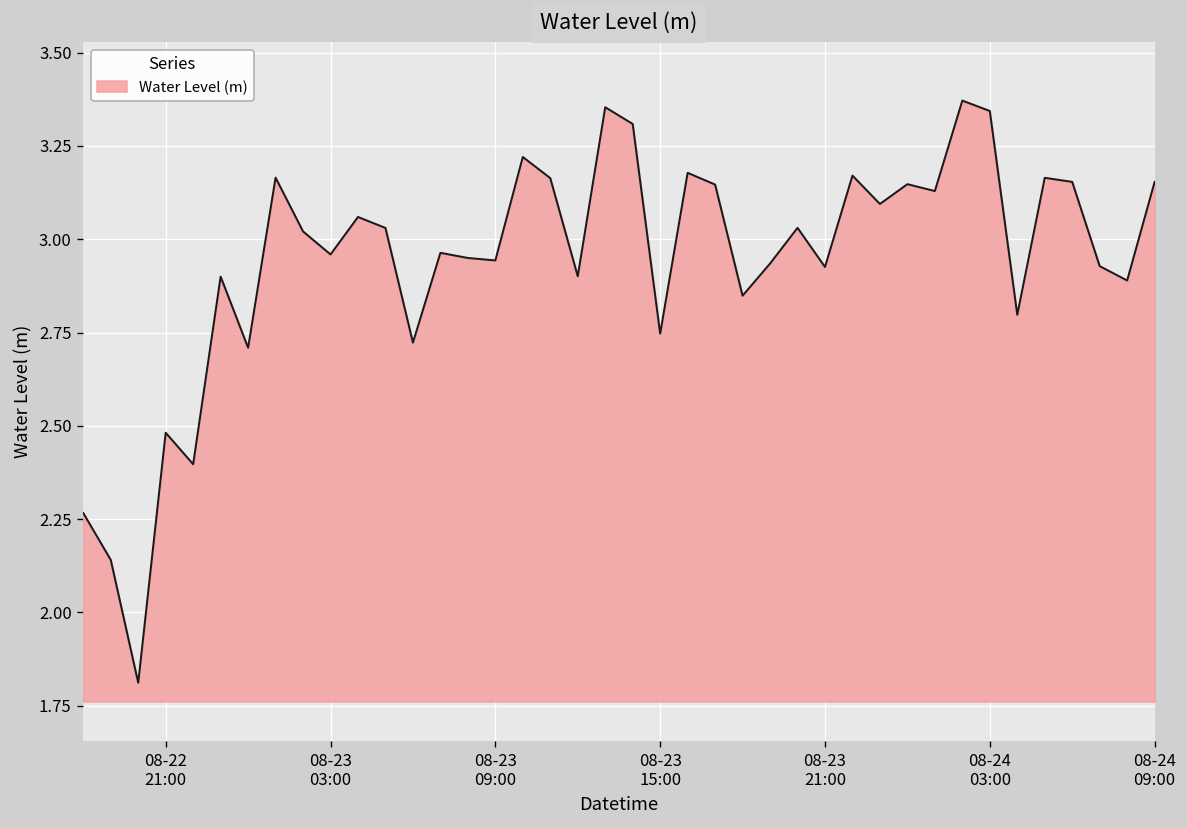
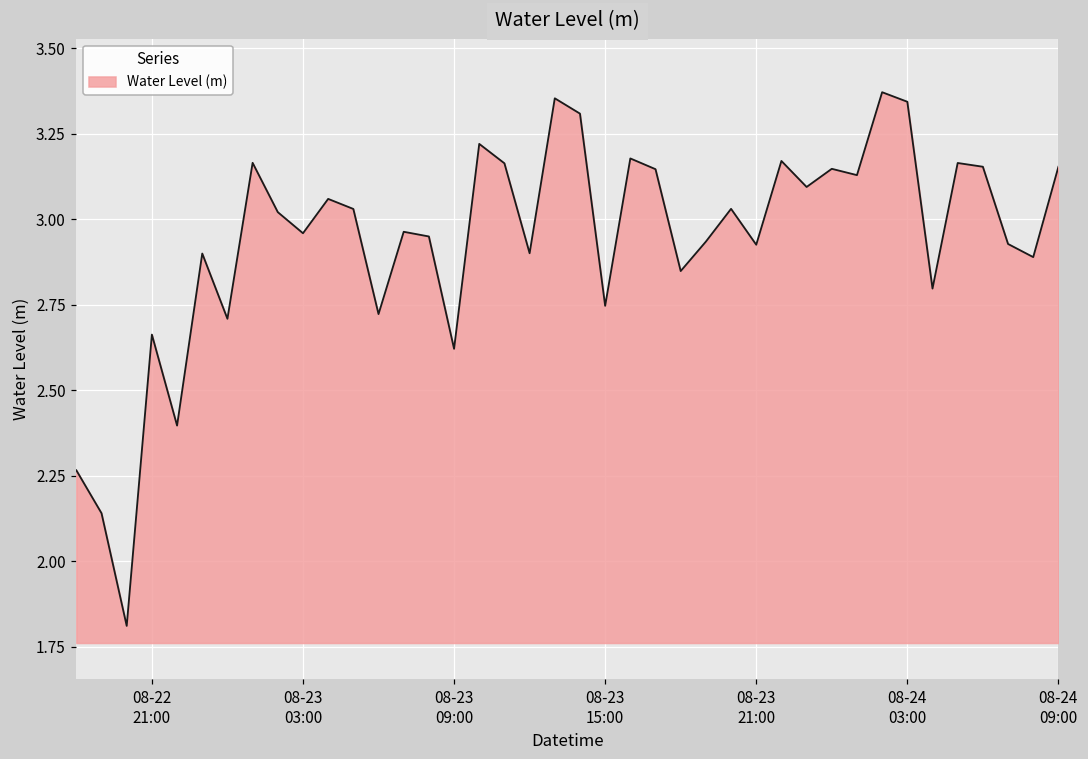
  {
-   "08-22 21:00": 2.48,
+   "08-22 21:00": 2.66,
    "08-23 03:00": 2.96,
-   "08-23 09:00": 2.94,
+   "08-23 09:00": 2.62,
    "08-23 15:00": 2.75,
    "08-23 21:00": 2.93,
    "08-24 03:00": 3.34,
    "08-24 09:00": 3.15
  }
